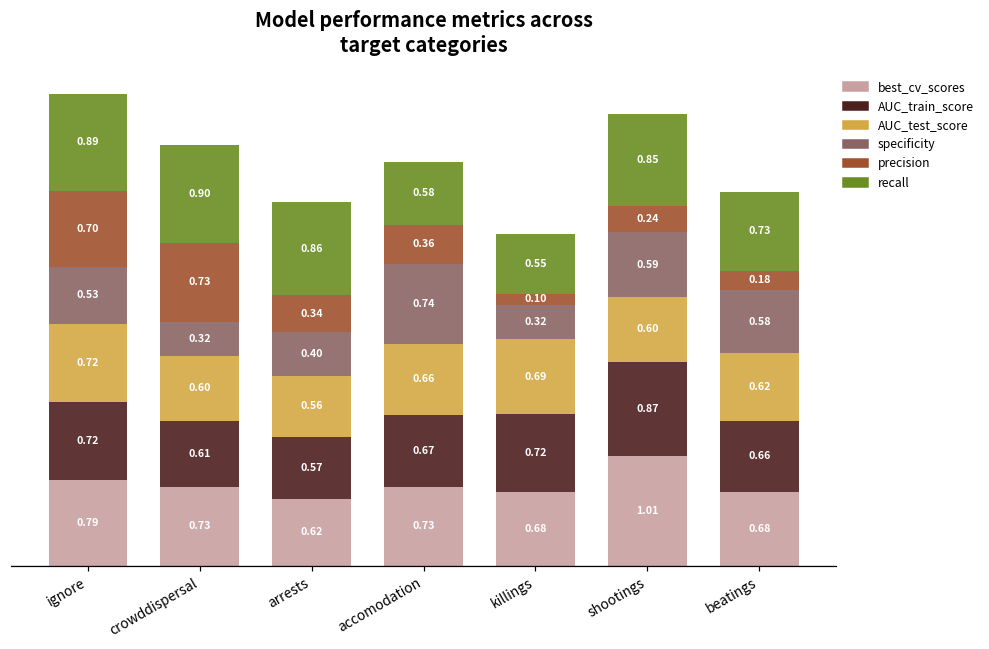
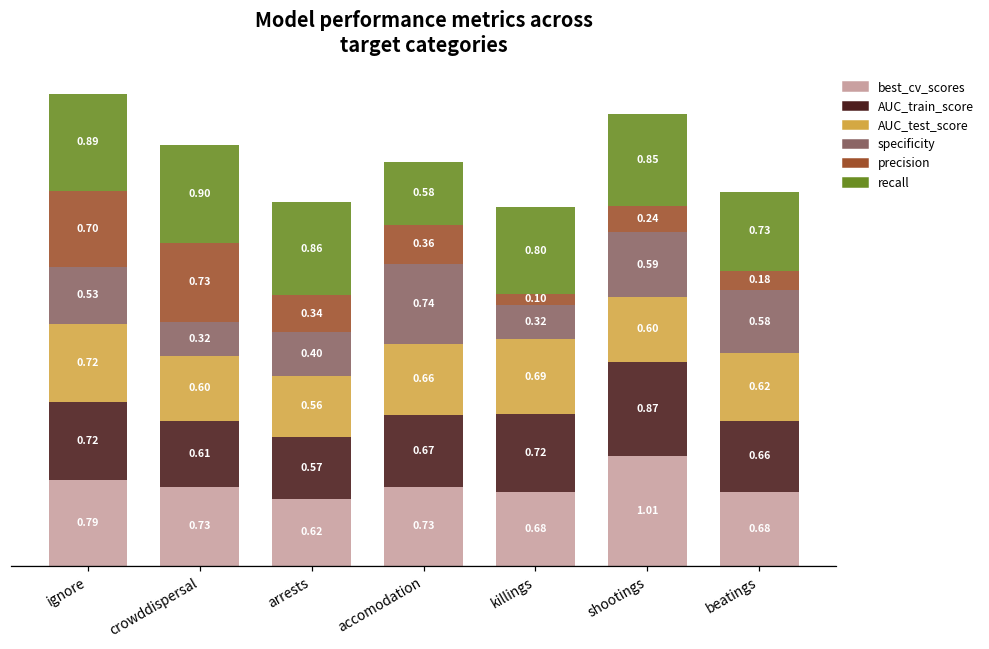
  {
    "best_cv_scores": {
      "ignore": 0.79,
      "crowddispersal": 0.73,
      "arrests": 0.62,
      "accomodation": 0.73,
      "killings": 0.68,
      "shootings": 1.01,
      "beatings": 0.68
    },
    "AUC_train_score": {
      "ignore": 0.72,
      "crowddispersal": 0.61,
      "arrests": 0.57,
      "accomodation": 0.67,
      "killings": 0.72,
      "shootings": 0.87,
      "beatings": 0.66
    },
    "AUC_test_score": {
      "ignore": 0.72,
      "crowddispersal": 0.60,
      "arrests": 0.56,
      "accomodation": 0.66,
      "killings": 0.69,
      "shootings": 0.60,
      "beatings": 0.62
    },
    "specificity": {
      "ignore": 0.53,
      "crowddispersal": 0.32,
      "arrests": 0.40,
      "accomodation": 0.74,
      "killings": 0.32,
      "shootings": 0.59,
      "beatings": 0.58
    },
    "precision": {
      "ignore": 0.70,
      "crowddispersal": 0.73,
      "arrests": 0.34,
      "accomodation": 0.36,
      "killings": 0.10,
      "shootings": 0.24,
      "beatings": 0.18
    },
    "recall": {
      "ignore": 0.89,
      "crowddispersal": 0.90,
      "arrests": 0.86,
      "accomodation": 0.58,
-     "killings": 0.55,
+     "killings": 0.80,
      "shootings": 0.85,
      "beatings": 0.73
    }
  }
